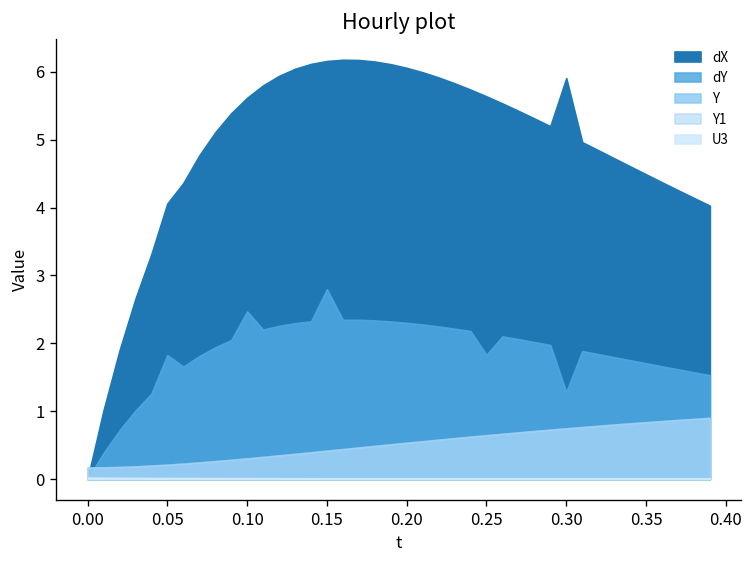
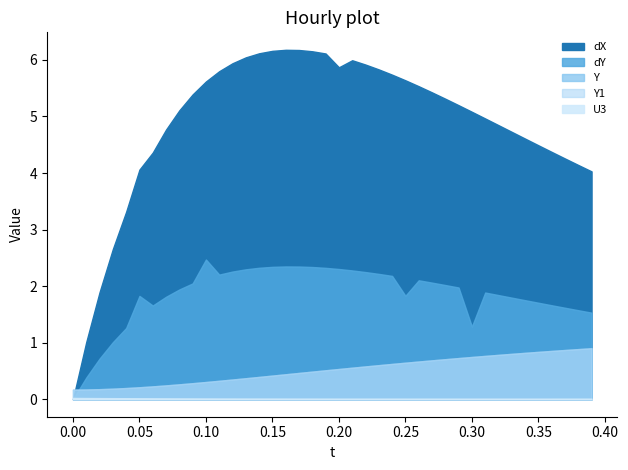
  {
    "dX": {
      "0.05": 4.1,
      "0.10": 5.6,
      "0.15": 6.2,
-     "0.20": 6.1,
+     "0.20": 5.9,
      "0.25": 5.6,
-     "0.30": 5.9,
+     "0.30": 5.1,
      "0.35": 4.5
    },
    "dY": {
      "0.05": 1.8,
      "0.10": 2.5,
-     "0.15": 2.8,
+     "0.15": 2.3,
      "0.20": 2.3,
      "0.25": 1.8,
      "0.30": 1.3,
      "0.35": 1.7
    }
  }
